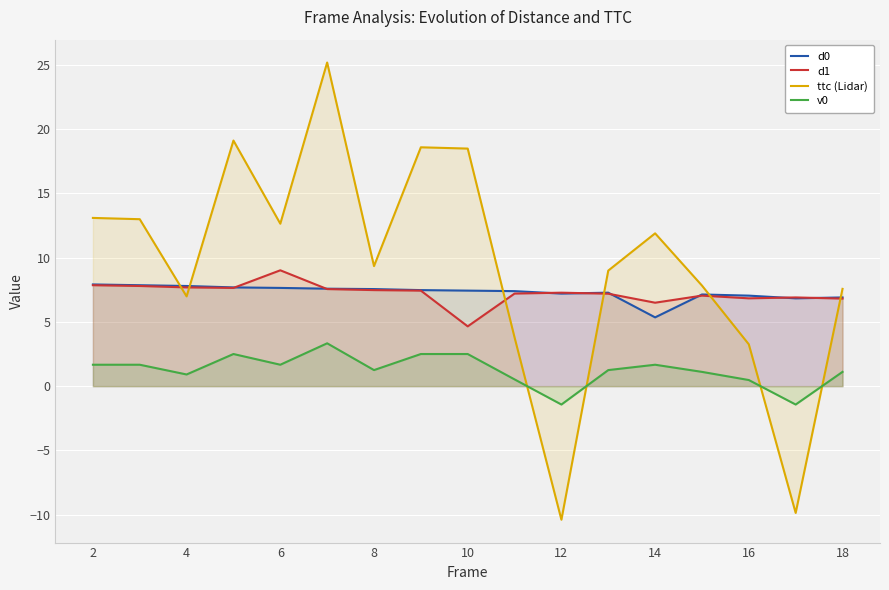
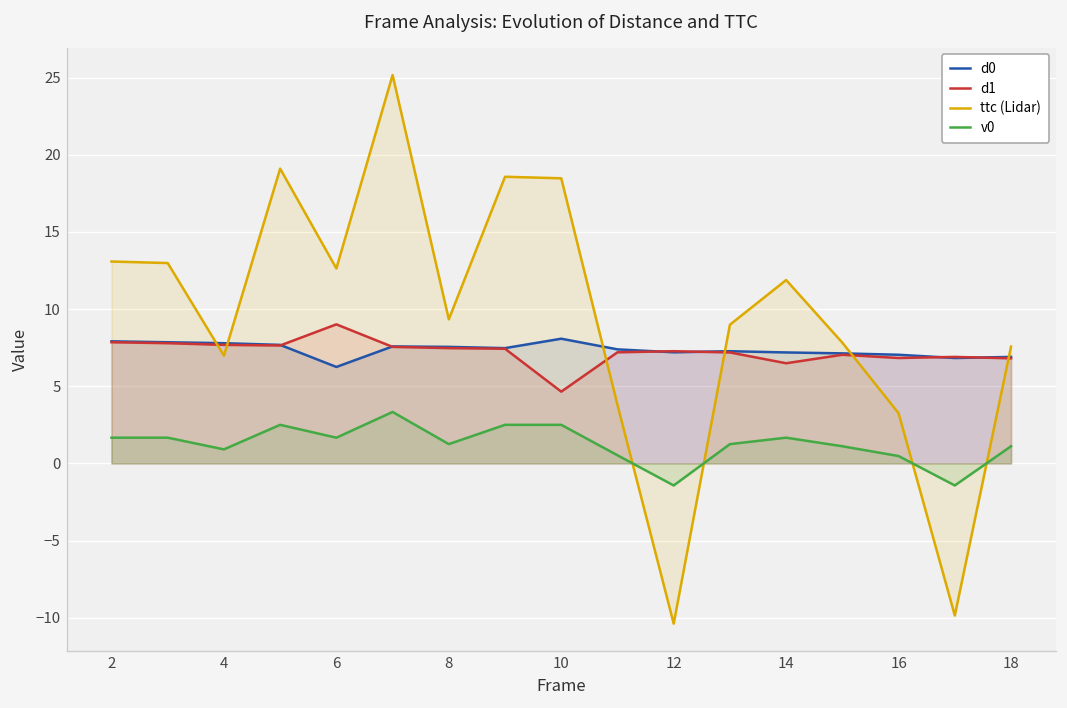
  {
    "d0": {
-     "6": 7.6,
-     "10": 7.4,
-     "14": 5.4,
+     "6": 6.3,
+     "10": 8.1,
+     "14": 7.2,
      "16": 7.0
    },
    "d1": {
      "6": 9.0,
      "10": 4.7,
      "14": 6.5,
      "16": 6.8
    }
  }
